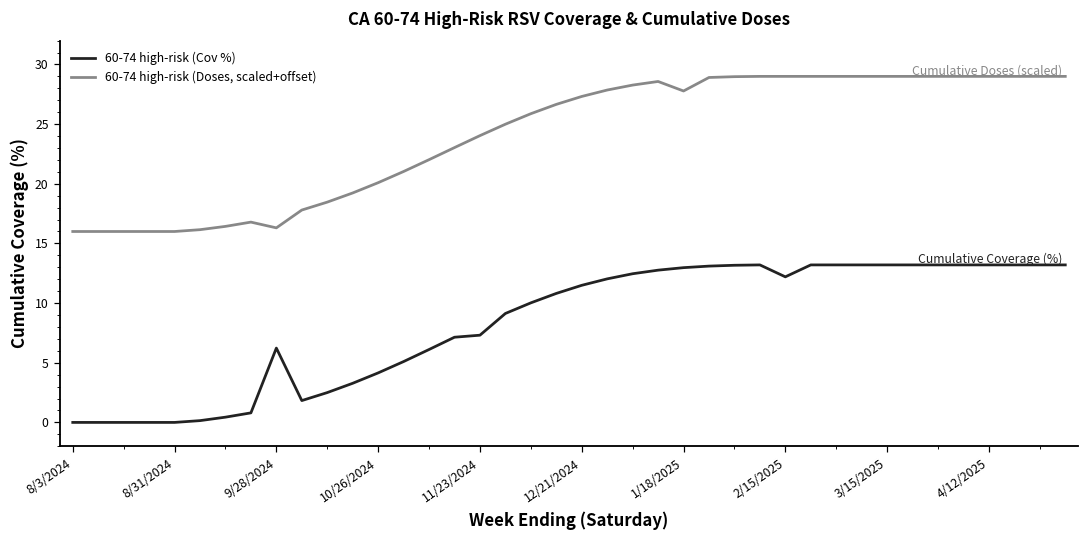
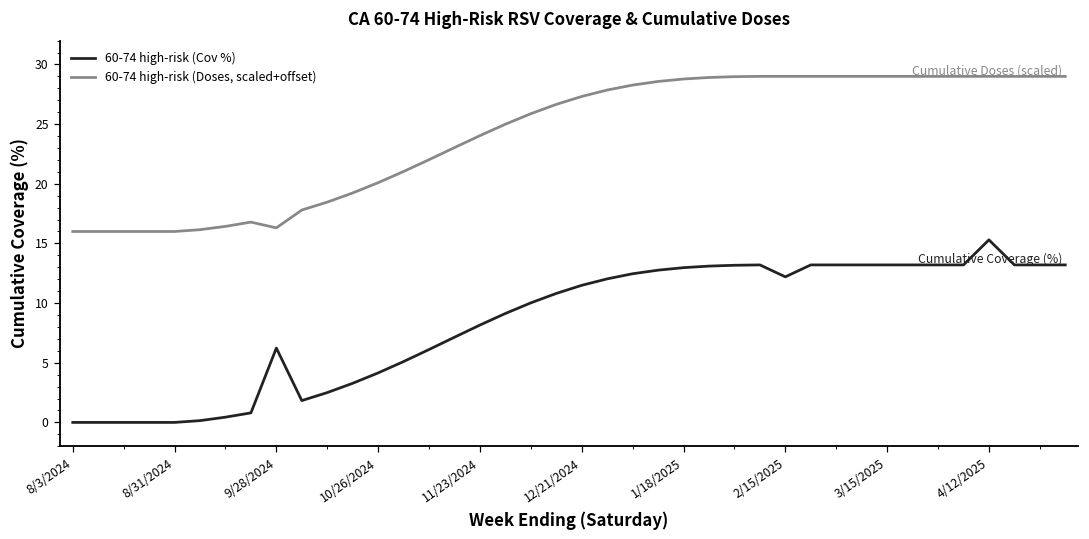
  {
    "60-74 high-risk (Cov %)": {
      "8/3/2024": 0.0,
      "8/31/2024": 0.0,
      "9/28/2024": 6.2,
      "10/26/2024": 4.2,
-     "11/23/2024": 7.3,
+     "11/23/2024": 8.2,
      "12/21/2024": 11.5,
      "1/18/2025": 13.0,
      "2/15/2025": 12.2,
      "3/15/2025": 13.2,
-     "4/12/2025": 13.2
+     "4/12/2025": 15.3
    },
    "60-74 high-risk (Doses, scaled+offset)": {
      "8/3/2024": 16.0,
      "8/31/2024": 16.0,
      "9/28/2024": 16.3,
      "10/26/2024": 20.1,
      "11/23/2024": 24.0,
      "12/21/2024": 27.3,
-     "1/18/2025": 27.8,
+     "1/18/2025": 28.8,
      "2/15/2025": 29.0,
      "3/15/2025": 29.0,
      "4/12/2025": 29.0
    }
  }
